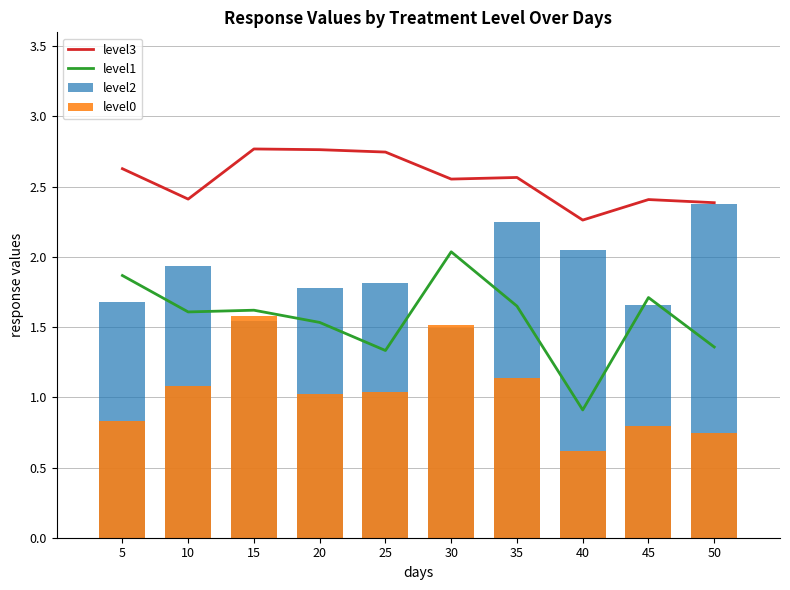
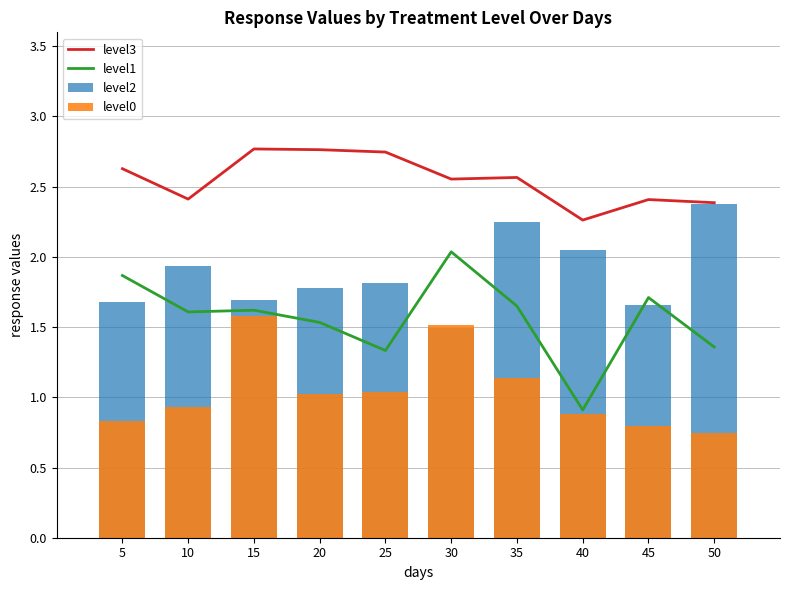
  {
    "level3": {
      "5": 2.63,
      "10": 2.41,
      "15": 2.77,
      "20": 2.76,
      "25": 2.75,
      "30": 2.55,
      "35": 2.57,
      "40": 2.26,
      "45": 2.41,
      "50": 2.39
    },
    "level2": {
      "5": 1.68,
      "10": 1.93,
-     "15": 1.55,
+     "15": 1.69,
      "20": 1.78,
      "25": 1.81,
      "35": 2.25,
      "40": 2.05,
      "45": 1.66,
      "50": 2.38
    },
    "level1": {
      "5": 1.87,
      "10": 1.61,
      "15": 1.62,
      "20": 1.53,
      "25": 1.33,
      "30": 2.04,
      "35": 1.65,
      "40": 0.91,
      "45": 1.71,
      "50": 1.36
    },
    "level0": {
-     "10": 1.08,
+     "10": 0.93,
      "30": 1.51,
-     "40": 0.62
+     "40": 0.88
    }
  }
